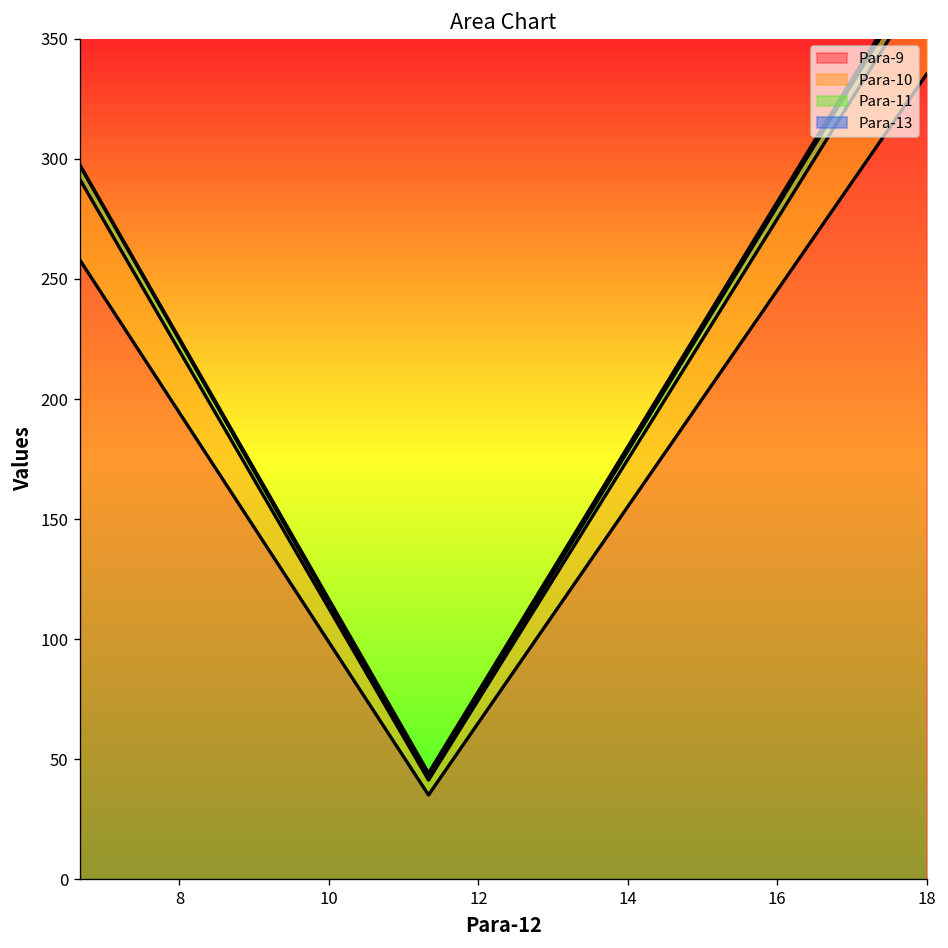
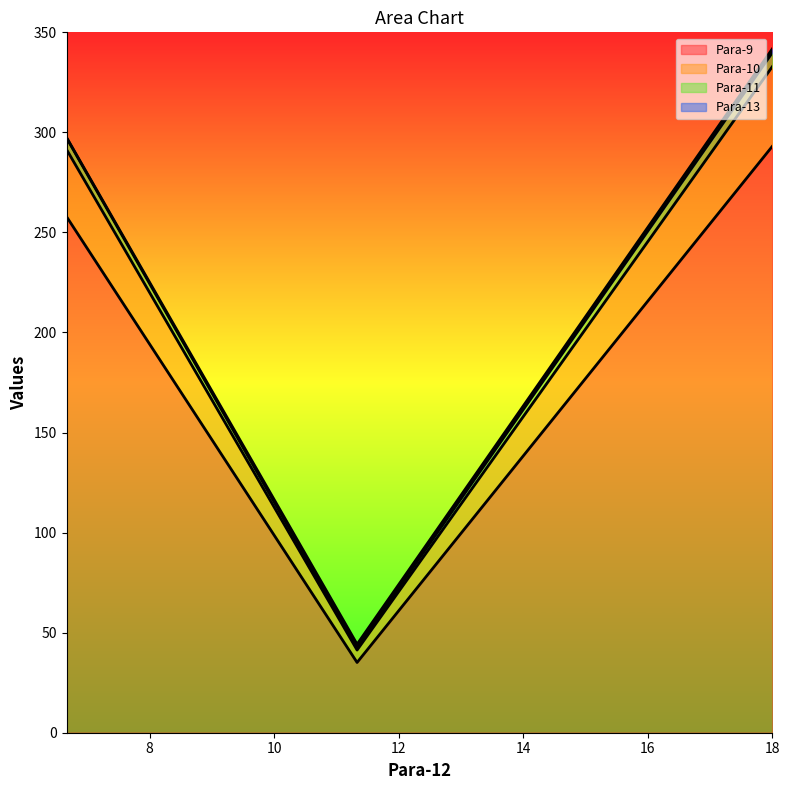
  {
    "Para-9": {
-     "18": 335
+     "18": 293
    }
  }
